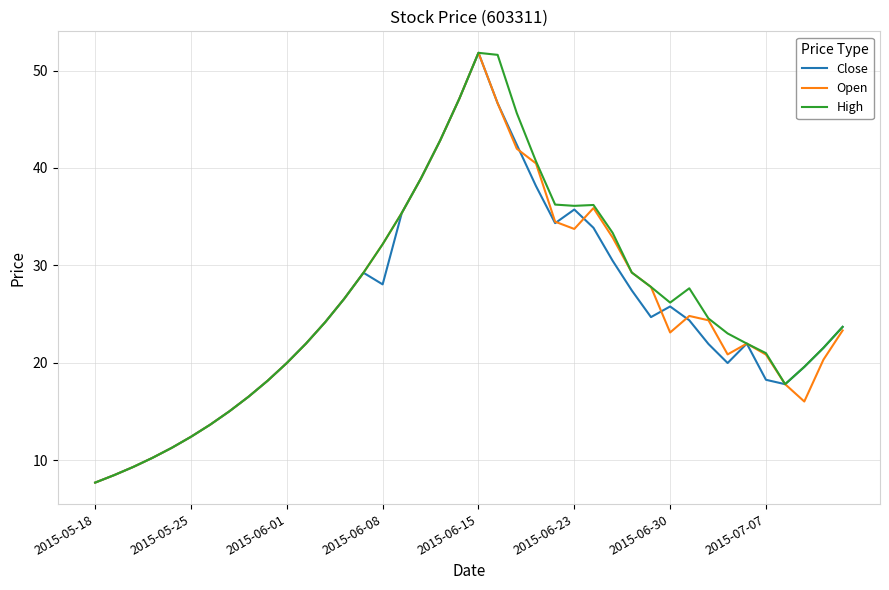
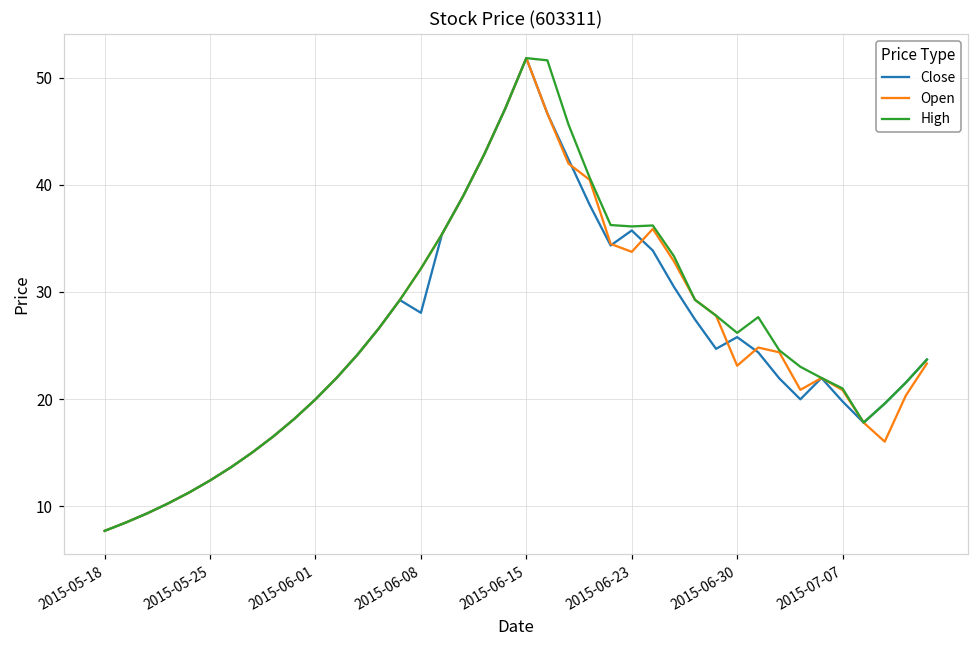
  {
    "Close": {
      "2015-06-08": 28,
      "2015-06-23": 36,
      "2015-06-30": 26,
-     "2015-07-07": 18
+     "2015-07-07": 20
    },
    "Open": {
      "2015-06-23": 34,
      "2015-06-30": 23
    },
    "High": {
      "2015-06-23": 36,
      "2015-06-30": 26
    }
  }
